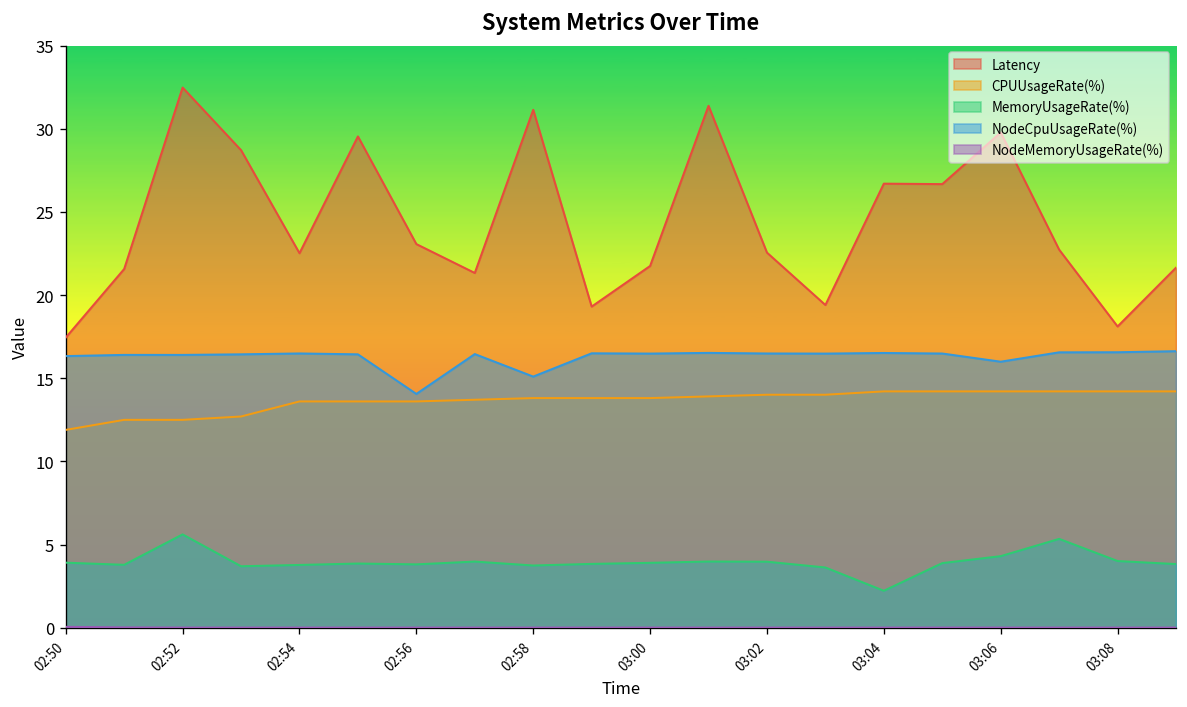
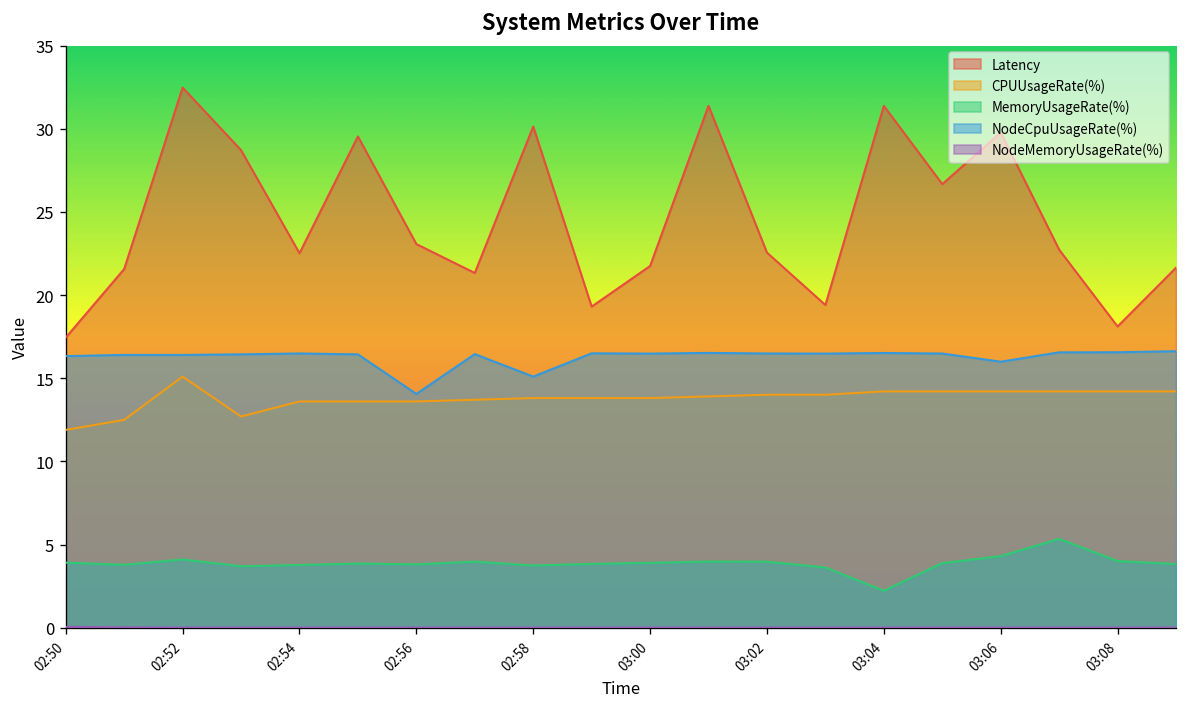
  {
    "Latency": {
      "02:50": 17.4,
      "02:52": 32.5,
      "02:54": 22.5,
      "02:56": 23.1,
-     "02:58": 31.1,
+     "02:58": 30.1,
      "03:00": 21.8,
      "03:02": 22.6,
-     "03:04": 26.7,
+     "03:04": 31.4,
      "03:08": 18.1
    },
    "CPUUsageRate(%)": {
      "02:50": 11.9,
-     "02:52": 12.5,
+     "02:52": 15.1,
      "02:54": 13.6,
      "02:56": 13.6,
      "02:58": 13.8,
      "03:00": 13.8,
      "03:02": 14.0,
      "03:04": 14.2,
      "03:06": 14.2,
      "03:08": 14.2
    },
    "MemoryUsageRate(%)": {
      "02:50": 3.9,
-     "02:52": 5.6,
+     "02:52": 4.1,
      "02:54": 3.8,
      "02:56": 3.8,
      "02:58": 3.7,
      "03:00": 3.9,
      "03:02": 4.0,
      "03:04": 2.2,
      "03:06": 4.3,
      "03:08": 4.0
    },
    "NodeCpuUsageRate(%)": {
      "02:50": 16.3,
      "02:52": 16.4,
      "02:54": 16.5,
      "02:56": 14.1,
      "02:58": 15.1,
      "03:00": 16.5,
      "03:02": 16.5,
      "03:04": 16.5,
      "03:06": 16.0,
      "03:08": 16.6
    },
    "NodeMemoryUsageRate(%)": {
      "02:50": 0.1,
      "02:52": 0.0,
      "02:54": 0.0,
      "02:56": 0.0,
      "02:58": 0.0,
      "03:00": 0.0,
      "03:02": 0.0,
      "03:04": 0.0,
      "03:06": 0.0,
      "03:08": 0.0
    }
  }
